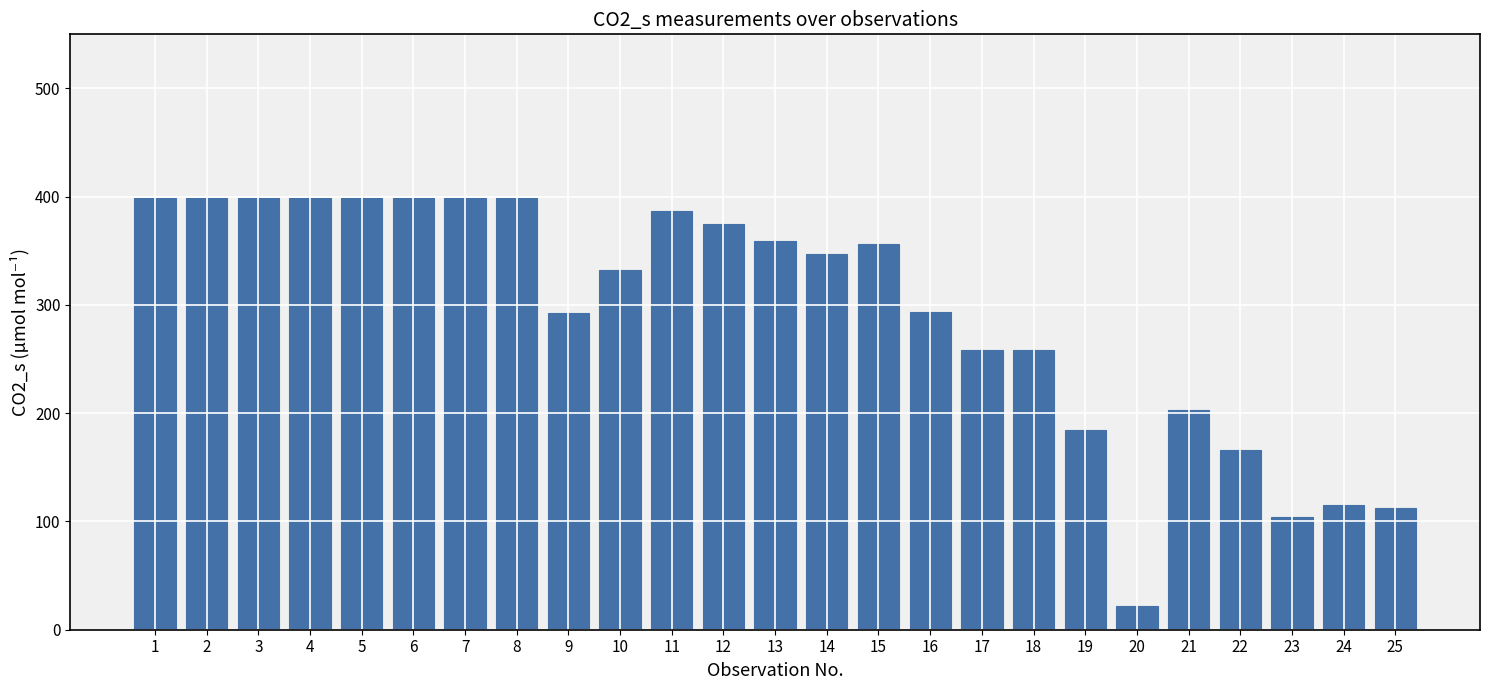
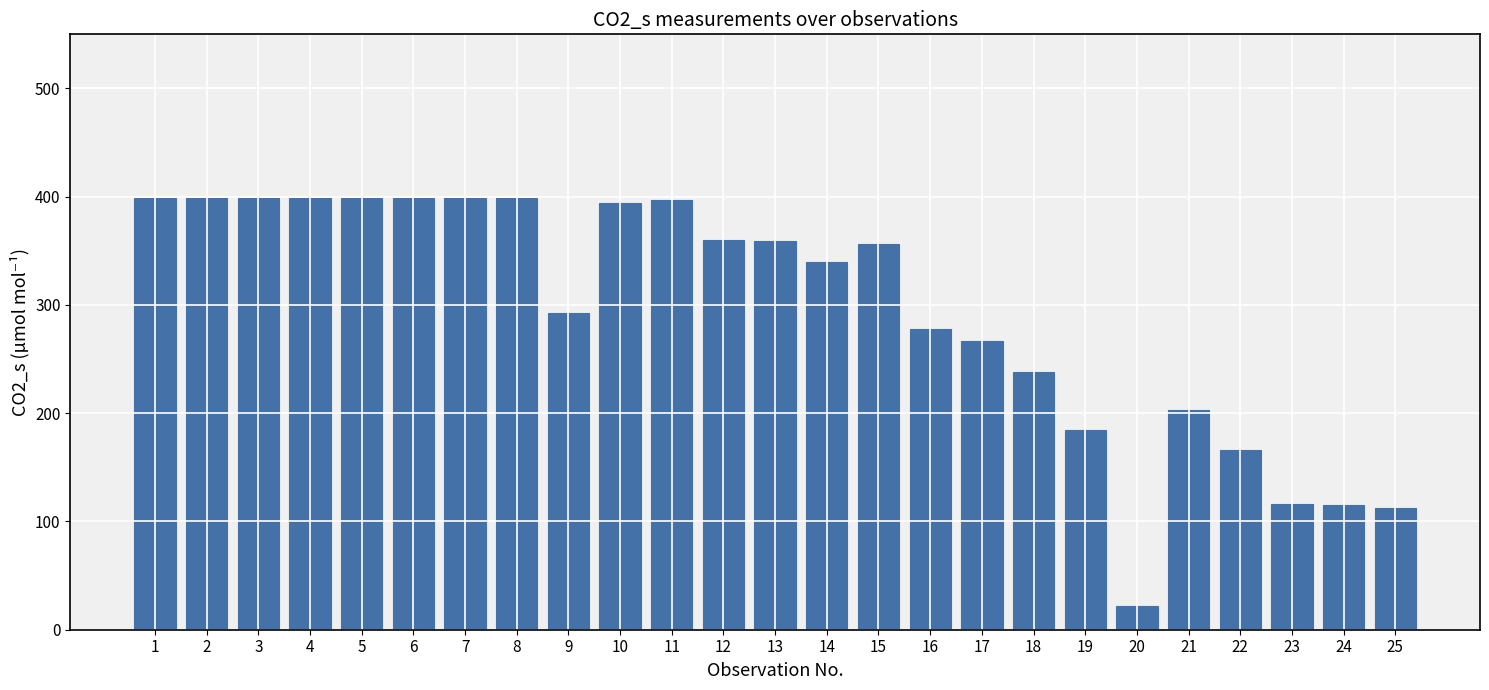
  {
    "1": 399,
    "2": 399,
    "3": 399,
    "4": 399,
    "5": 399,
    "6": 399,
    "7": 399,
    "8": 399,
    "9": 293,
-   "10": 332,
-   "11": 387,
-   "12": 375,
+   "10": 394,
+   "11": 397,
+   "12": 360,
    "13": 359,
-   "14": 348,
+   "14": 340,
    "15": 357,
-   "16": 293,
-   "17": 258,
-   "18": 259,
+   "16": 278,
+   "17": 266,
+   "18": 238,
    "19": 185,
    "20": 22,
    "21": 203,
    "22": 166,
-   "23": 104,
+   "23": 116,
    "24": 115,
    "25": 112
  }
